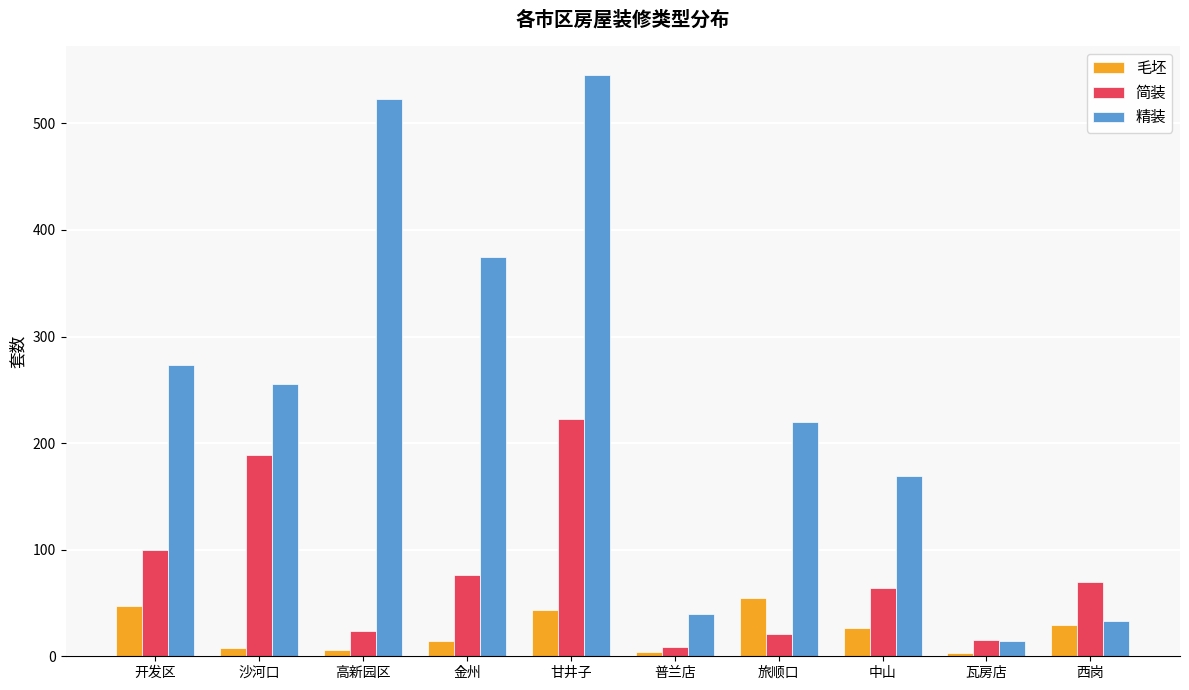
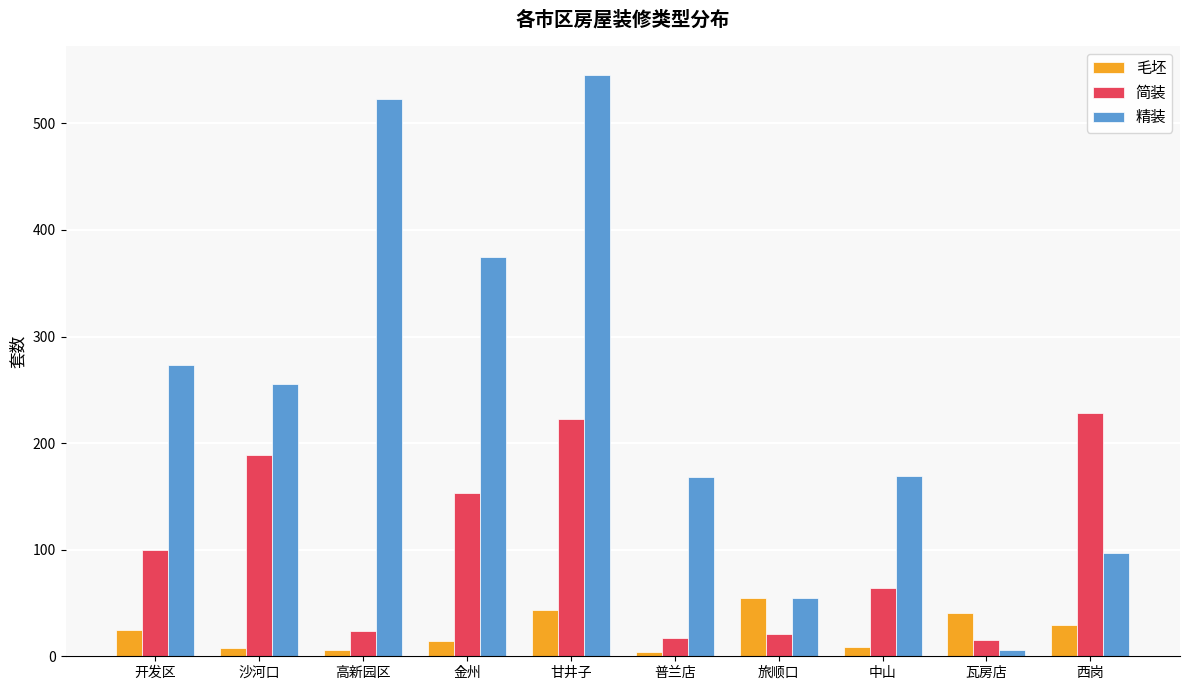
  {
    "毛坯": {
-     "开发区": 47,
+     "开发区": 25,
      "沙河口": 8,
      "高新园区": 6,
      "金州": 14,
      "甘井子": 43,
      "普兰店": 4,
      "旅顺口": 55,
-     "中山": 27,
-     "瓦房店": 3,
+     "中山": 9,
+     "瓦房店": 41,
      "西岗": 29
    },
    "简装": {
      "开发区": 100,
      "沙河口": 189,
      "高新园区": 24,
-     "金州": 76,
+     "金州": 153,
      "甘井子": 223,
-     "普兰店": 9,
+     "普兰店": 17,
      "旅顺口": 21,
      "中山": 64,
      "瓦房店": 15,
-     "西岗": 70
+     "西岗": 228
    },
    "精装": {
      "开发区": 273,
      "沙河口": 255,
      "高新园区": 523,
      "金州": 375,
      "甘井子": 545,
-     "普兰店": 40,
-     "旅顺口": 220,
+     "普兰店": 168,
+     "旅顺口": 55,
      "中山": 169,
-     "瓦房店": 14,
-     "西岗": 33
+     "瓦房店": 6,
+     "西岗": 97
    }
  }
